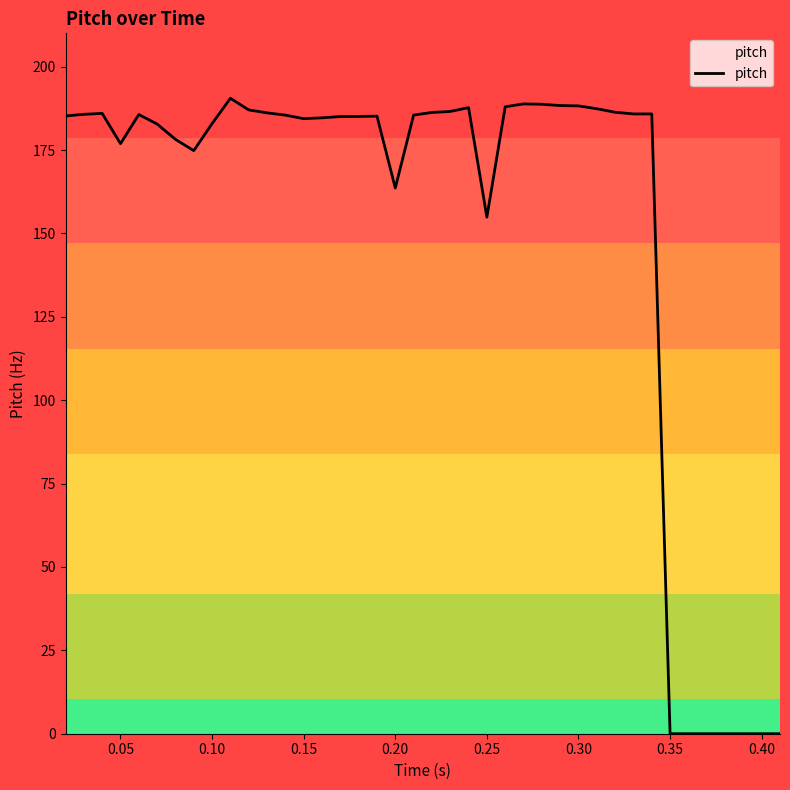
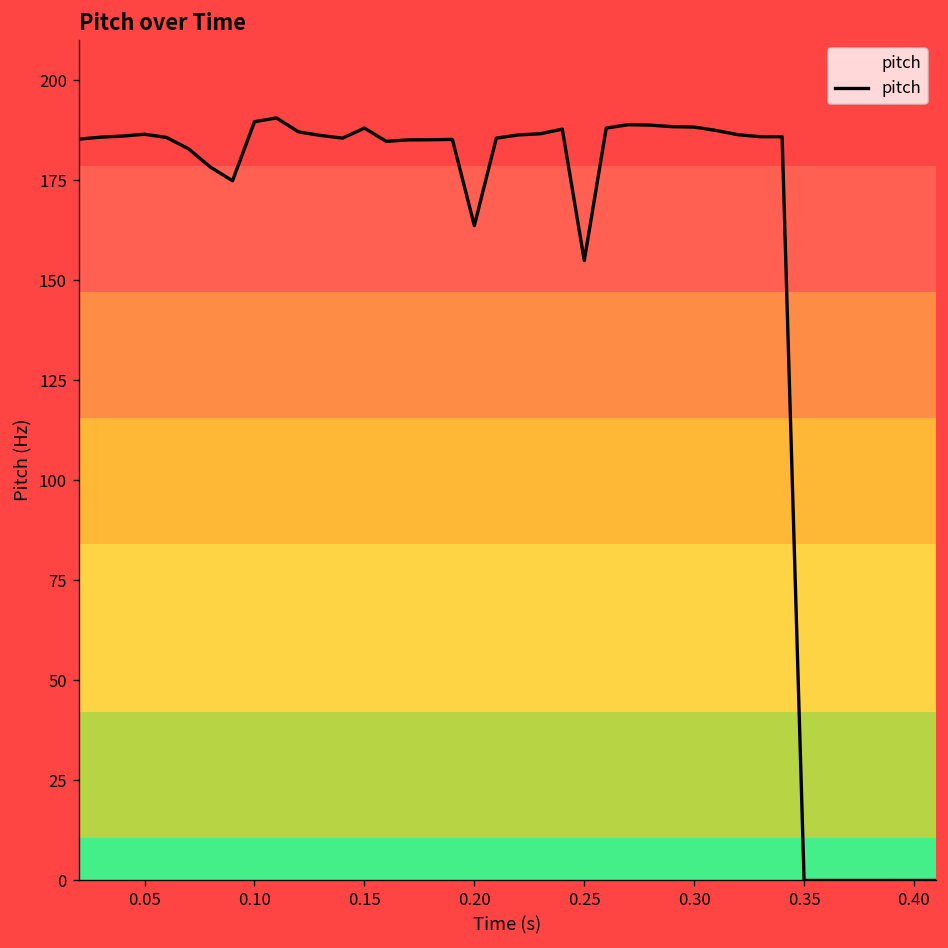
  {
-   "0.05": 177,
-   "0.10": 183,
-   "0.15": 184,
+   "0.05": 186,
+   "0.10": 190,
+   "0.15": 188,
    "0.20": 164,
    "0.25": 155,
    "0.30": 188,
    "0.35": 0,
    "0.40": 0
  }
